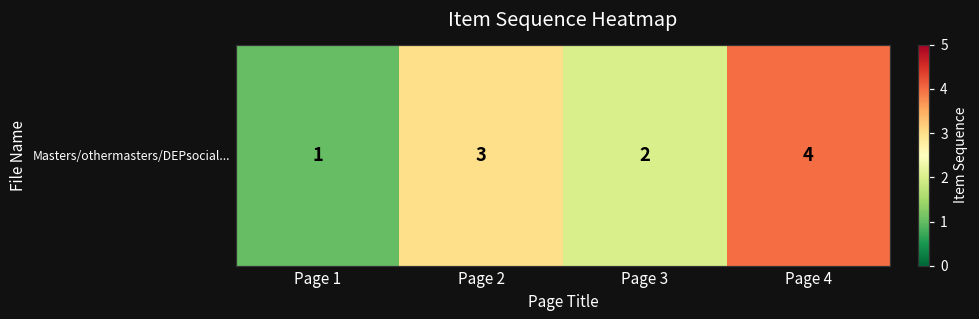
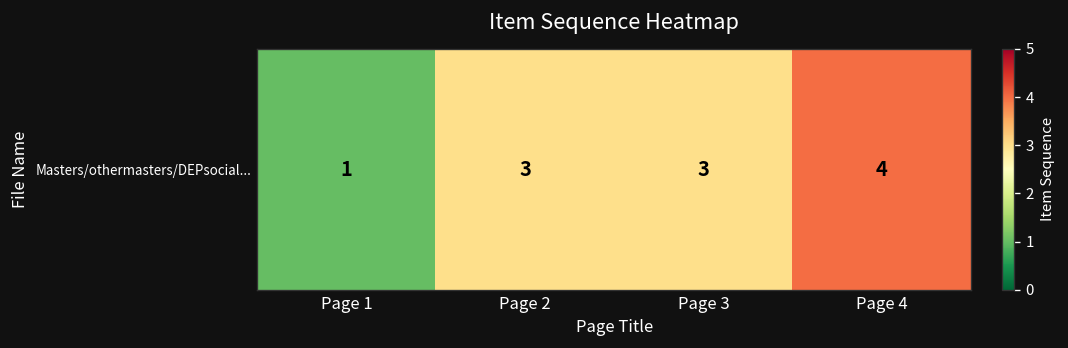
  {
    "Masters/othermasters/DEPsocial...": {
      "Page 1": 1,
      "Page 2": 3,
-     "Page 3": 2,
+     "Page 3": 3,
      "Page 4": 4
    }
  }
